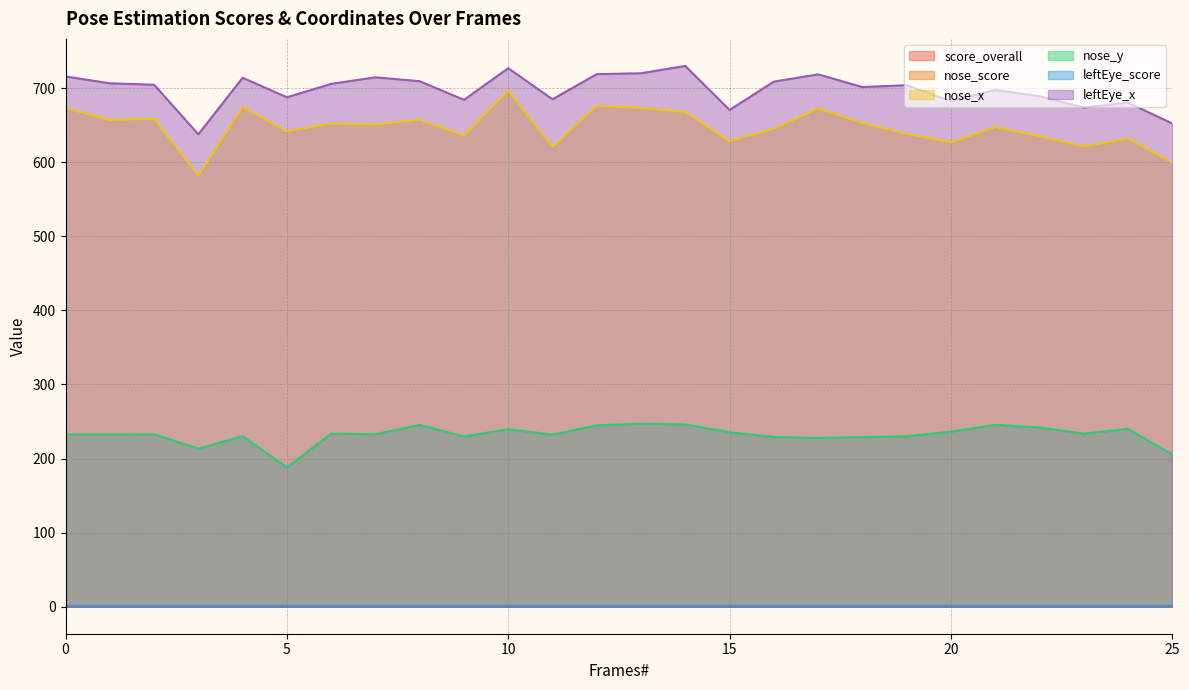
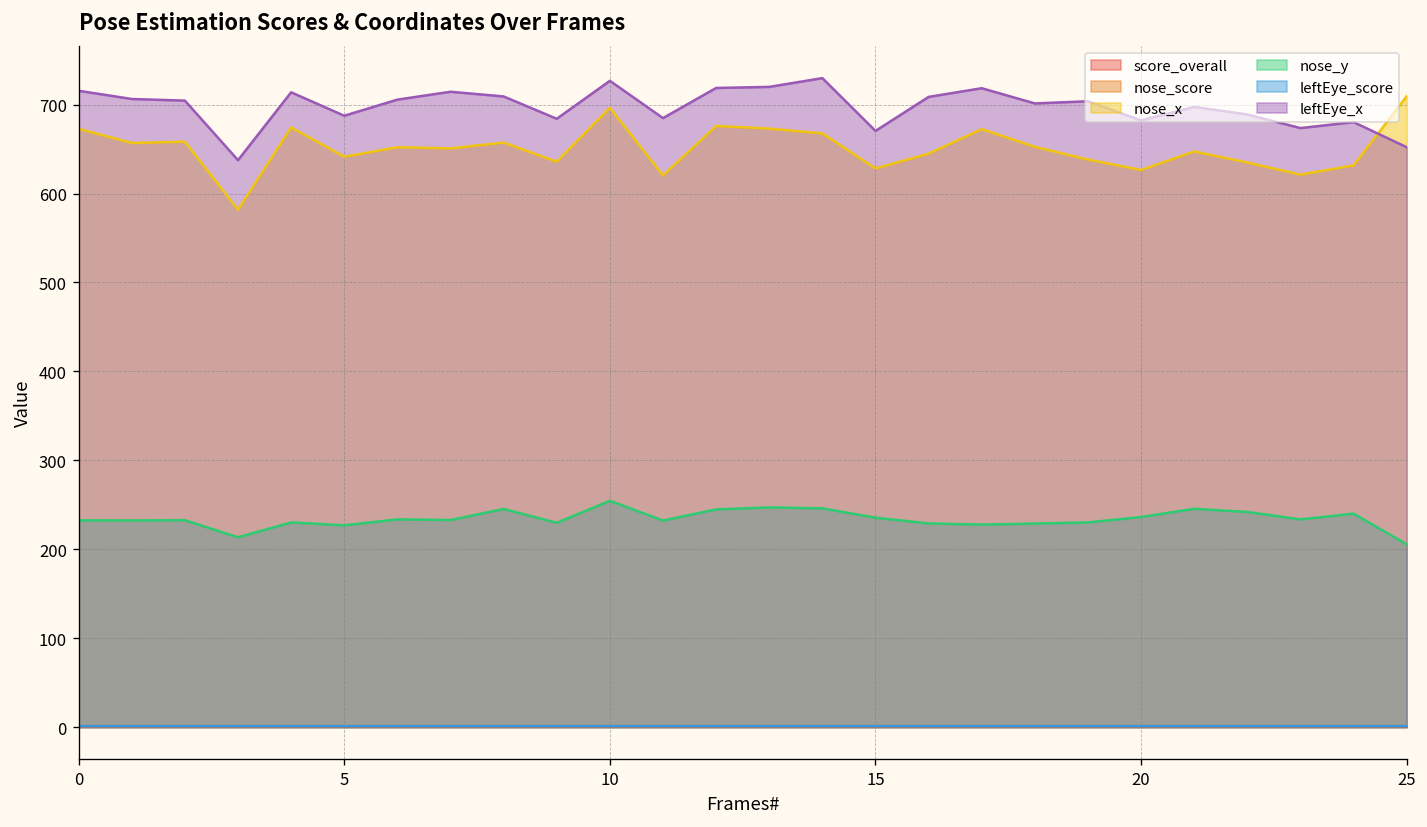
  {
    "leftEye_score": {
      "0": 0,
      "5": 0,
      "10": 0,
      "15": 0,
      "20": 0,
      "25": 0
    },
    "nose_x": {
      "0": 670,
      "5": 640,
      "10": 700,
      "15": 630,
      "20": 630,
-     "25": 600
+     "25": 710
    },
    "nose_y": {
      "0": 230,
-     "5": 190,
-     "10": 240,
+     "5": 230,
+     "10": 250,
      "15": 240,
      "20": 240,
      "25": 210
    },
    "leftEye_x": {
      "0": 720,
      "5": 690,
      "10": 730,
      "15": 670,
      "25": 650
    }
  }
